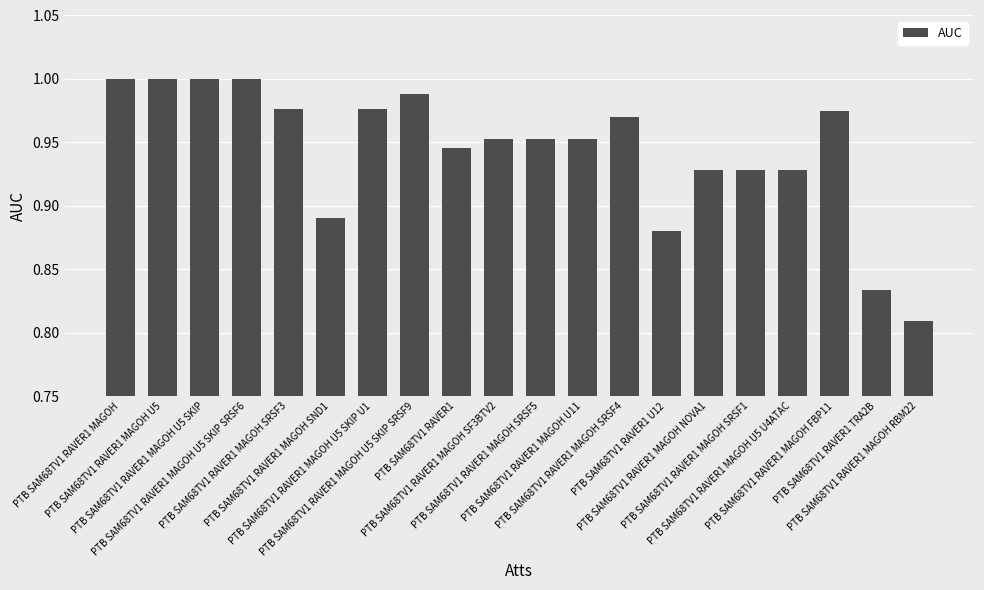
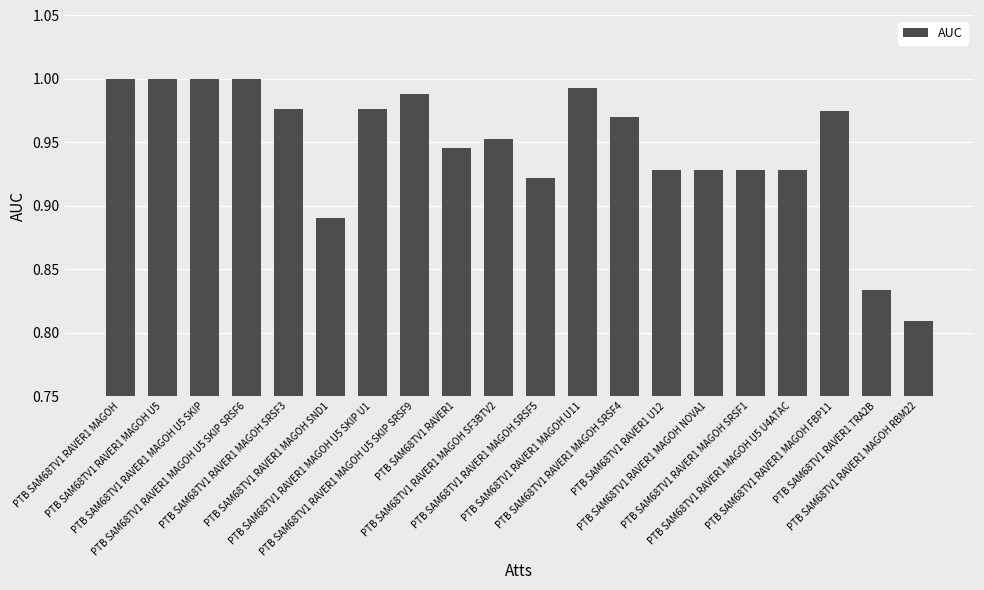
  {
    "PTB SAM68TV1 RAVER1 MAGOH": 1.000,
    "PTB SAM68TV1 RAVER1 MAGOH U5": 1.000,
    "PTB SAM68TV1 RAVER1 MAGOH U5 SKIP": 1.000,
    "PTB SAM68TV1 RAVER1 MAGOH U5 SKIP SRSF6": 1.000,
    "PTB SAM68TV1 RAVER1 MAGOH SRSF3": 0.976,
    "PTB SAM68TV1 RAVER1 MAGOH SND1": 0.891,
    "PTB SAM68TV1 RAVER1 MAGOH U5 SKIP U1": 0.976,
    "PTB SAM68TV1 RAVER1 MAGOH U5 SKIP SRSF9": 0.988,
    "PTB SAM68TV1 RAVER1": 0.945,
    "PTB SAM68TV1 RAVER1 MAGOH SF3BTV2": 0.952,
-   "PTB SAM68TV1 RAVER1 MAGOH SRSF5": 0.952,
-   "PTB SAM68TV1 RAVER1 MAGOH U11": 0.952,
+   "PTB SAM68TV1 RAVER1 MAGOH SRSF5": 0.922,
+   "PTB SAM68TV1 RAVER1 MAGOH U11": 0.993,
    "PTB SAM68TV1 RAVER1 MAGOH SRSF4": 0.970,
-   "PTB SAM68TV1 RAVER1 U12": 0.880,
+   "PTB SAM68TV1 RAVER1 U12": 0.929,
    "PTB SAM68TV1 RAVER1 MAGOH NOVA1": 0.929,
    "PTB SAM68TV1 RAVER1 MAGOH SRSF1": 0.929,
    "PTB SAM68TV1 RAVER1 MAGOH U5 U4ATAC": 0.929,
    "PTB SAM68TV1 RAVER1 MAGOH FBP11": 0.974,
    "PTB SAM68TV1 RAVER1 TRA2B": 0.833,
    "PTB SAM68TV1 RAVER1 MAGOH RBM22": 0.810
  }
